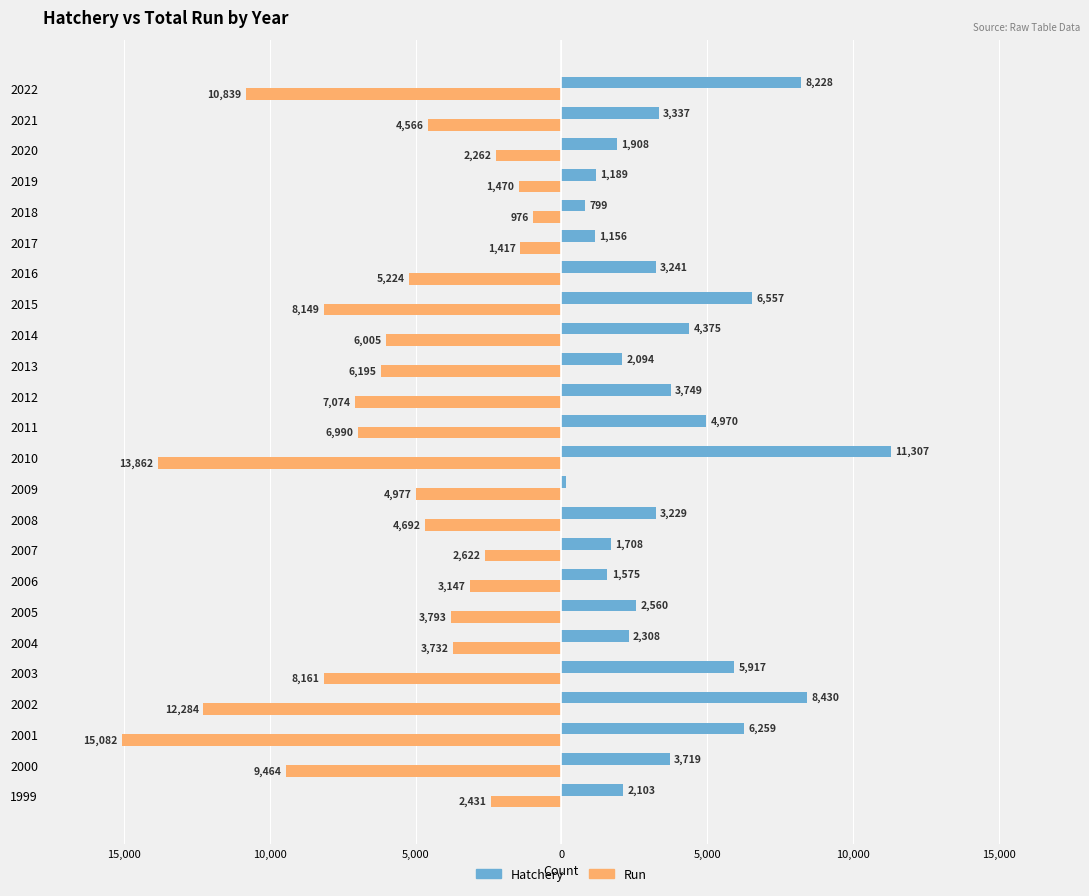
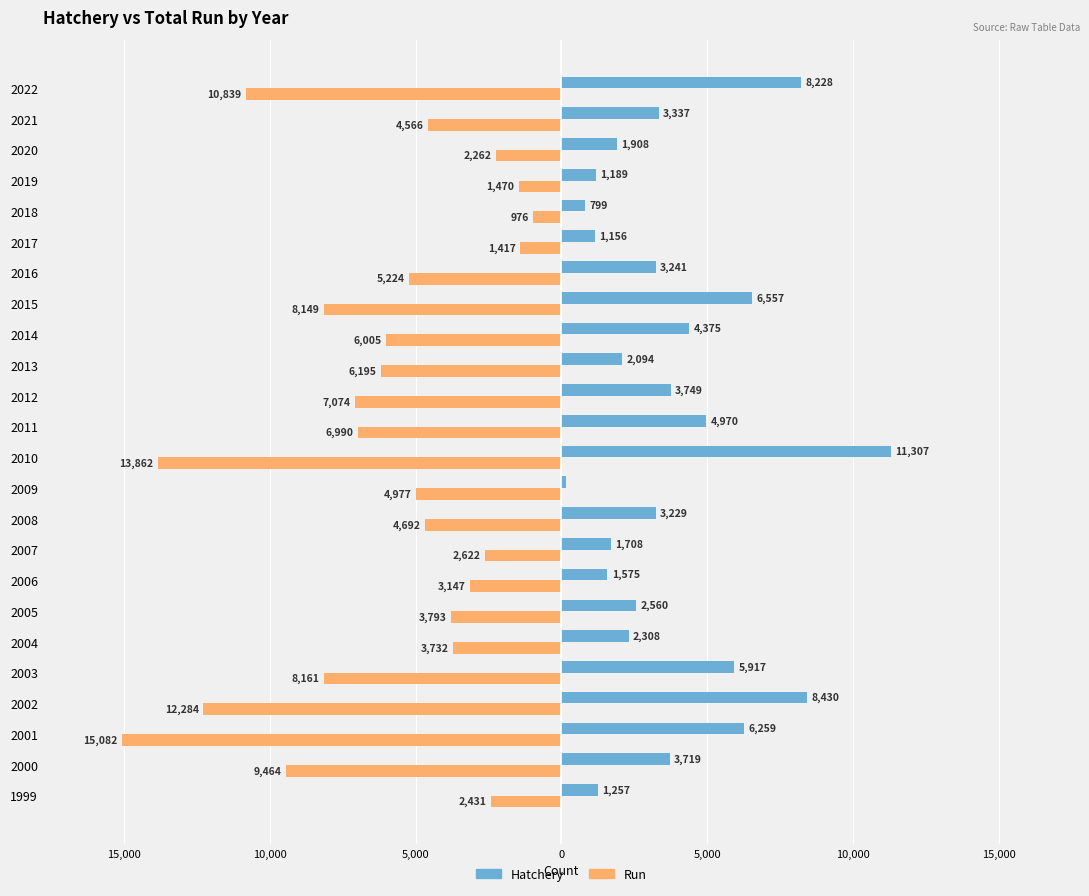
  {
    "Hatchery": {
      "2022": "8,228",
      "2021": "3,337",
      "2020": "1,908",
      "2019": "1,189",
      "2018": "799",
      "2017": "1,156",
      "2016": "3,241",
      "2015": "6,557",
      "2014": "4,375",
      "2013": "2,094",
      "2012": "3,749",
      "2011": "4,970",
      "2010": "11,307",
      "2008": "3,229",
      "2007": "1,708",
      "2006": "1,575",
      "2005": "2,560",
      "2004": "2,308",
      "2003": "5,917",
      "2002": "8,430",
      "2001": "6,259",
      "2000": "3,719",
-     "1999": "2,103"
+     "1999": "1,257"
    }
  }
